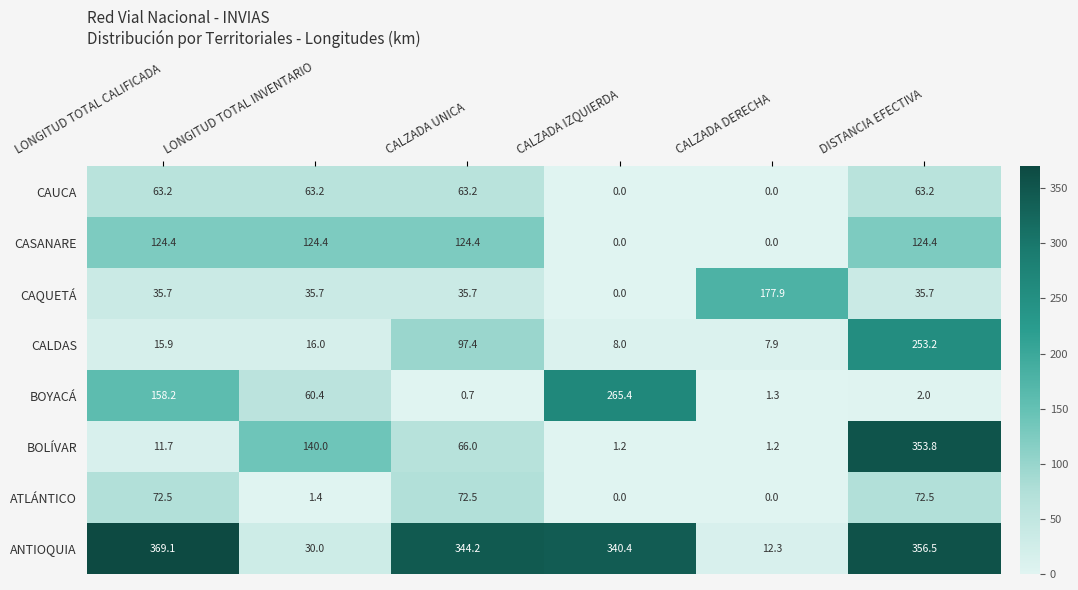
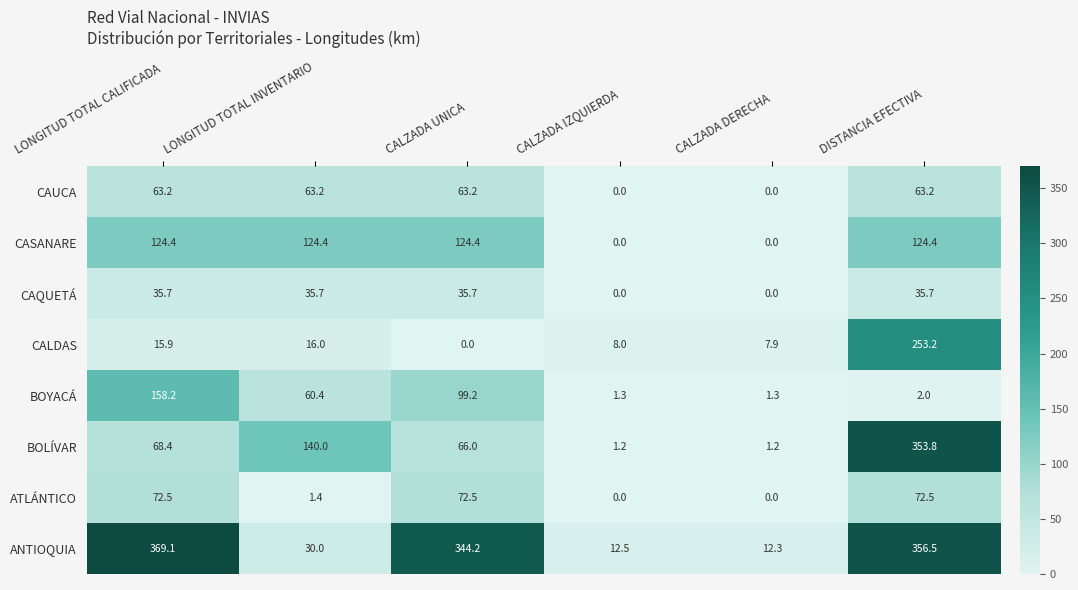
  {
    "CAUCA": {
      "LONGITUD TOTAL CALIFICADA": 63.2,
      "LONGITUD TOTAL INVENTARIO": 63.2,
      "CALZADA UNICA": 63.2,
      "CALZADA IZQUIERDA": 0.0,
      "CALZADA DERECHA": 0.0,
      "DISTANCIA EFECTIVA": 63.2
    },
    "CASANARE": {
      "LONGITUD TOTAL CALIFICADA": 124.4,
      "LONGITUD TOTAL INVENTARIO": 124.4,
      "CALZADA UNICA": 124.4,
      "CALZADA IZQUIERDA": 0.0,
      "CALZADA DERECHA": 0.0,
      "DISTANCIA EFECTIVA": 124.4
    },
    "CAQUETÁ": {
      "LONGITUD TOTAL CALIFICADA": 35.7,
      "LONGITUD TOTAL INVENTARIO": 35.7,
      "CALZADA UNICA": 35.7,
      "CALZADA IZQUIERDA": 0.0,
-     "CALZADA DERECHA": 177.9,
+     "CALZADA DERECHA": 0.0,
      "DISTANCIA EFECTIVA": 35.7
    },
    "CALDAS": {
      "LONGITUD TOTAL CALIFICADA": 15.9,
      "LONGITUD TOTAL INVENTARIO": 16.0,
-     "CALZADA UNICA": 97.4,
+     "CALZADA UNICA": 0.0,
      "CALZADA IZQUIERDA": 8.0,
      "CALZADA DERECHA": 7.9,
      "DISTANCIA EFECTIVA": 253.2
    },
    "BOYACÁ": {
      "LONGITUD TOTAL CALIFICADA": 158.2,
      "LONGITUD TOTAL INVENTARIO": 60.4,
-     "CALZADA UNICA": 0.7,
-     "CALZADA IZQUIERDA": 265.4,
+     "CALZADA UNICA": 99.2,
+     "CALZADA IZQUIERDA": 1.3,
      "CALZADA DERECHA": 1.3,
      "DISTANCIA EFECTIVA": 2.0
    },
    "BOLÍVAR": {
-     "LONGITUD TOTAL CALIFICADA": 11.7,
+     "LONGITUD TOTAL CALIFICADA": 68.4,
      "LONGITUD TOTAL INVENTARIO": 140.0,
      "CALZADA UNICA": 66.0,
      "CALZADA IZQUIERDA": 1.2,
      "CALZADA DERECHA": 1.2,
      "DISTANCIA EFECTIVA": 353.8
    },
    "ATLÁNTICO": {
      "LONGITUD TOTAL CALIFICADA": 72.5,
      "LONGITUD TOTAL INVENTARIO": 1.4,
      "CALZADA UNICA": 72.5,
      "CALZADA IZQUIERDA": 0.0,
      "CALZADA DERECHA": 0.0,
      "DISTANCIA EFECTIVA": 72.5
    },
    "ANTIOQUIA": {
      "LONGITUD TOTAL CALIFICADA": 369.1,
      "LONGITUD TOTAL INVENTARIO": 30.0,
      "CALZADA UNICA": 344.2,
-     "CALZADA IZQUIERDA": 340.4,
+     "CALZADA IZQUIERDA": 12.5,
      "CALZADA DERECHA": 12.3,
      "DISTANCIA EFECTIVA": 356.5
    }
  }
